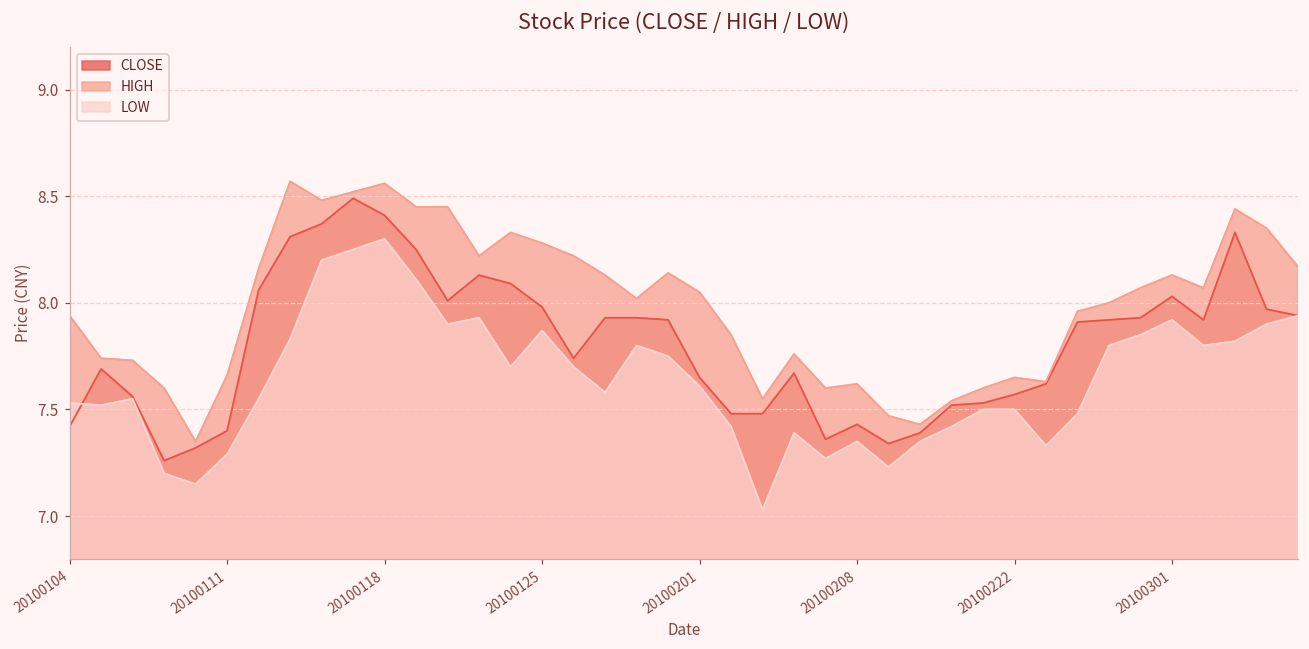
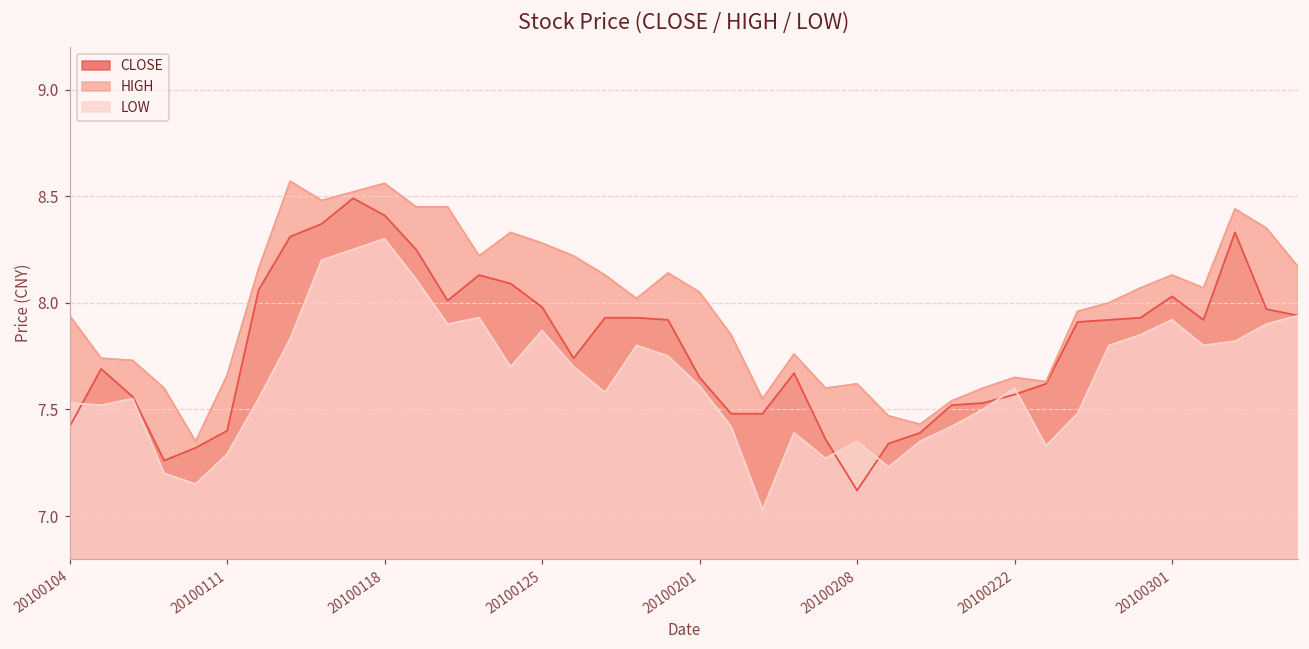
  {
    "CLOSE": {
      "20100104": 7.42,
      "20100111": 7.40,
      "20100118": 8.41,
      "20100125": 7.98,
      "20100201": 7.65,
-     "20100208": 7.43,
+     "20100208": 7.12,
      "20100222": 7.57,
      "20100301": 8.03
    },
    "HIGH": {
      "20100104": 7.94,
      "20100111": 7.66,
      "20100118": 8.56,
      "20100125": 8.28,
      "20100201": 8.05,
      "20100208": 7.62,
      "20100222": 7.65,
      "20100301": 8.13
    },
    "LOW": {
      "20100104": 7.53,
      "20100111": 7.3,
      "20100118": 8.3,
      "20100125": 7.87,
      "20100201": 7.6,
      "20100208": 7.35,
-     "20100222": 7.5,
+     "20100222": 7.6,
      "20100301": 7.92
    }
  }
